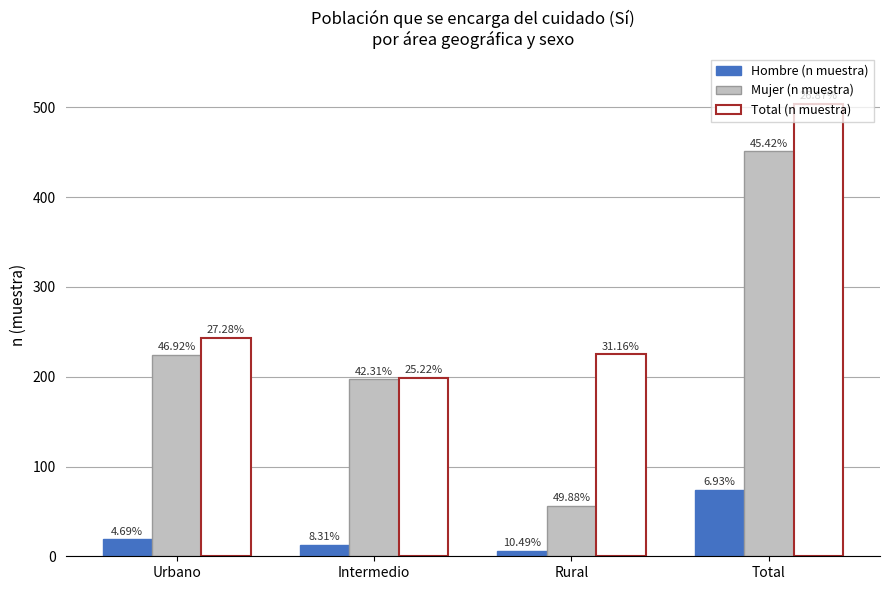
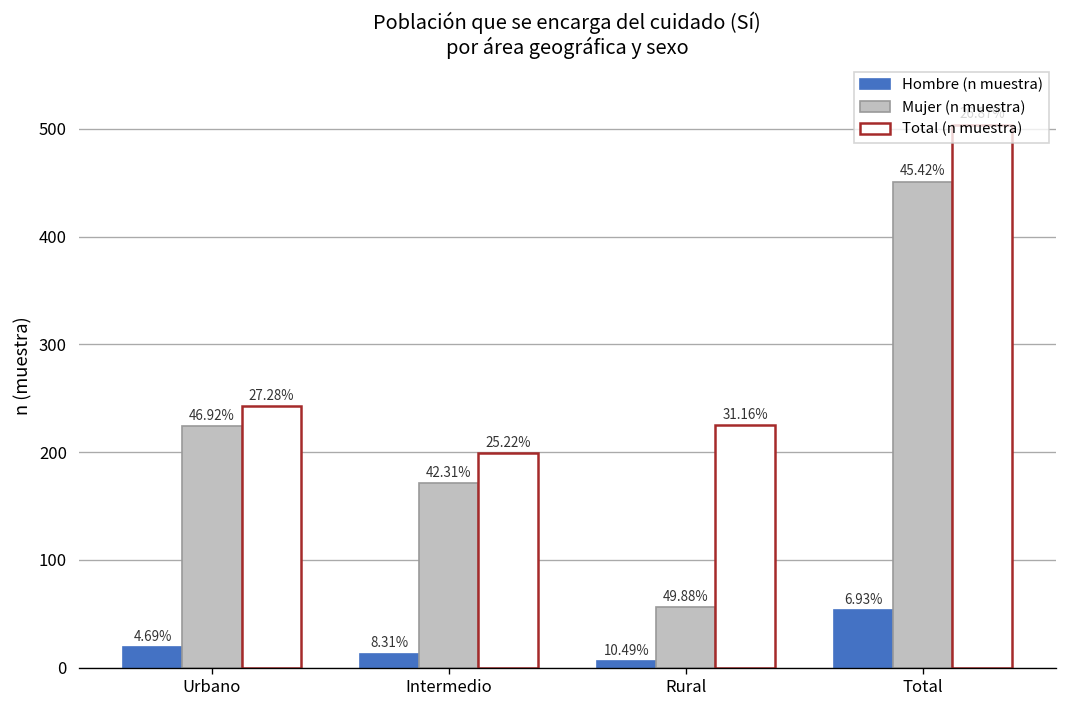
  {
    "Hombre (n muestra)": {
-     "Total": 70
+     "Total": 50
    },
    "Mujer (n muestra)": {
-     "Intermedio": 200
+     "Intermedio": 170
    }
  }
